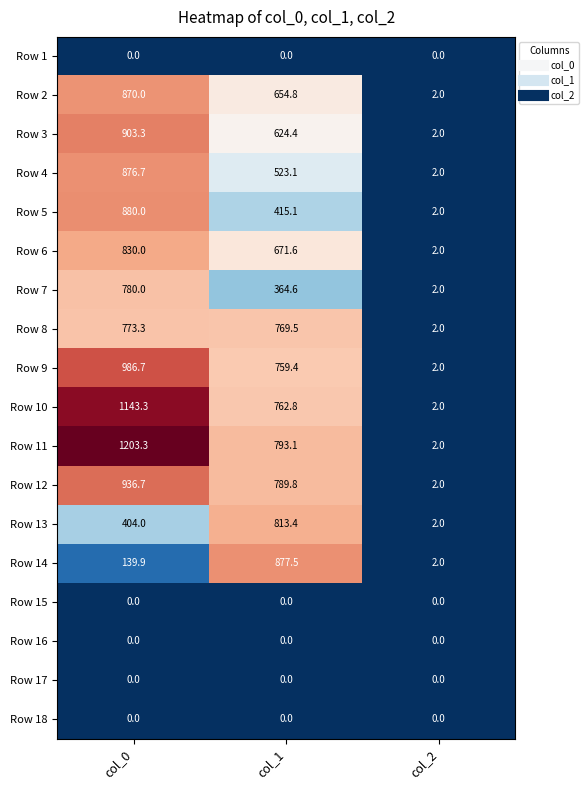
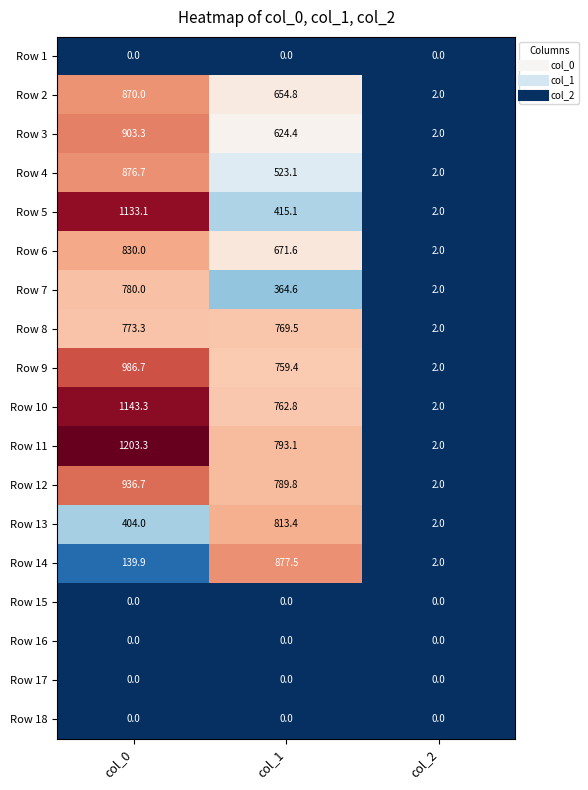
  {
    "Row 1": {
      "col_0": 0.0,
      "col_1": 0.0,
      "col_2": 0.0
    },
    "Row 2": {
      "col_0": 870.0,
      "col_1": 654.8,
      "col_2": 2.0
    },
    "Row 3": {
      "col_0": 903.3,
      "col_1": 624.4,
      "col_2": 2.0
    },
    "Row 4": {
      "col_0": 876.7,
      "col_1": 523.1,
      "col_2": 2.0
    },
    "Row 5": {
-     "col_0": 880.0,
+     "col_0": 1133.1,
      "col_1": 415.1,
      "col_2": 2.0
    },
    "Row 6": {
      "col_0": 830.0,
      "col_1": 671.6,
      "col_2": 2.0
    },
    "Row 7": {
      "col_0": 780.0,
      "col_1": 364.6,
      "col_2": 2.0
    },
    "Row 8": {
      "col_0": 773.3,
      "col_1": 769.5,
      "col_2": 2.0
    },
    "Row 9": {
      "col_0": 986.7,
      "col_1": 759.4,
      "col_2": 2.0
    },
    "Row 10": {
      "col_0": 1143.3,
      "col_1": 762.8,
      "col_2": 2.0
    },
    "Row 11": {
      "col_0": 1203.3,
      "col_1": 793.1,
      "col_2": 2.0
    },
    "Row 12": {
      "col_0": 936.7,
      "col_1": 789.8,
      "col_2": 2.0
    },
    "Row 13": {
      "col_0": 404.0,
      "col_1": 813.4,
      "col_2": 2.0
    },
    "Row 14": {
      "col_0": 139.9,
      "col_1": 877.5,
      "col_2": 2.0
    },
    "Row 15": {
      "col_0": 0.0,
      "col_1": 0.0,
      "col_2": 0.0
    },
    "Row 16": {
      "col_0": 0.0,
      "col_1": 0.0,
      "col_2": 0.0
    },
    "Row 17": {
      "col_0": 0.0,
      "col_1": 0.0,
      "col_2": 0.0
    },
    "Row 18": {
      "col_0": 0.0,
      "col_1": 0.0,
      "col_2": 0.0
    }
  }
